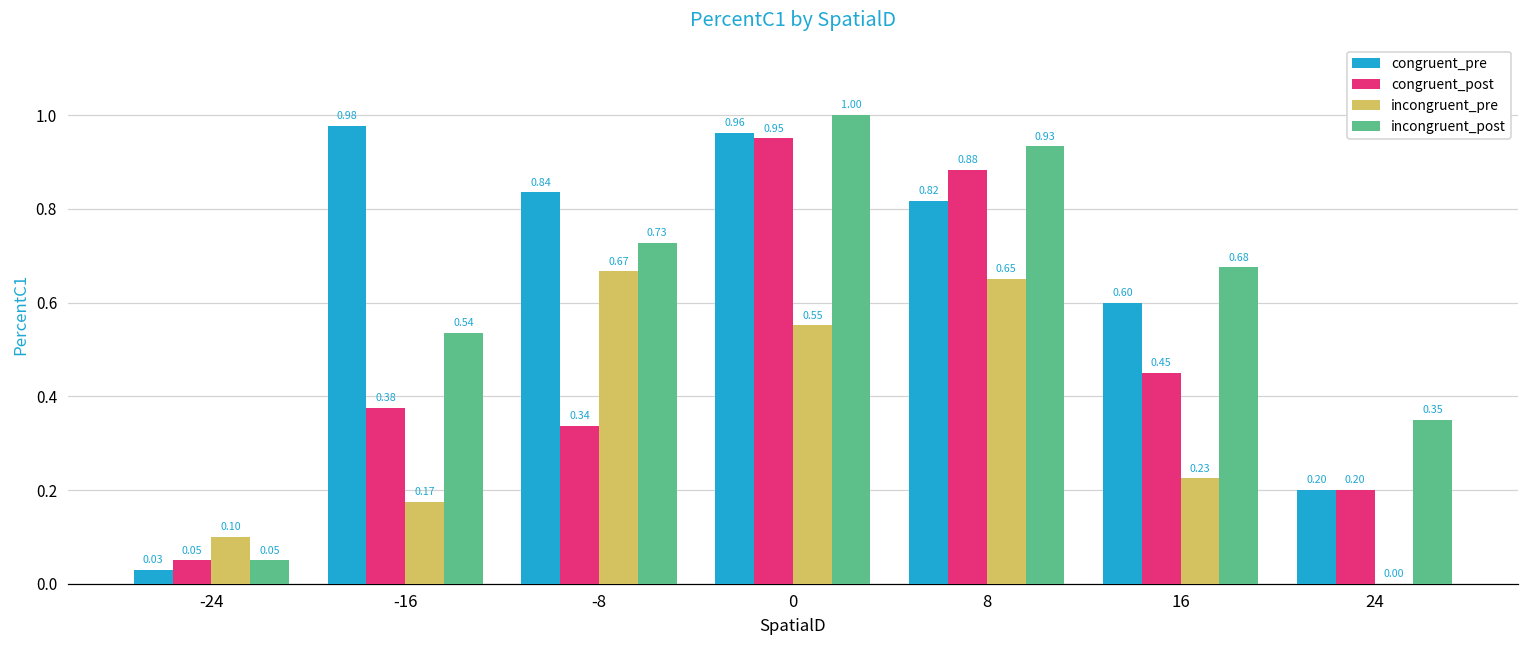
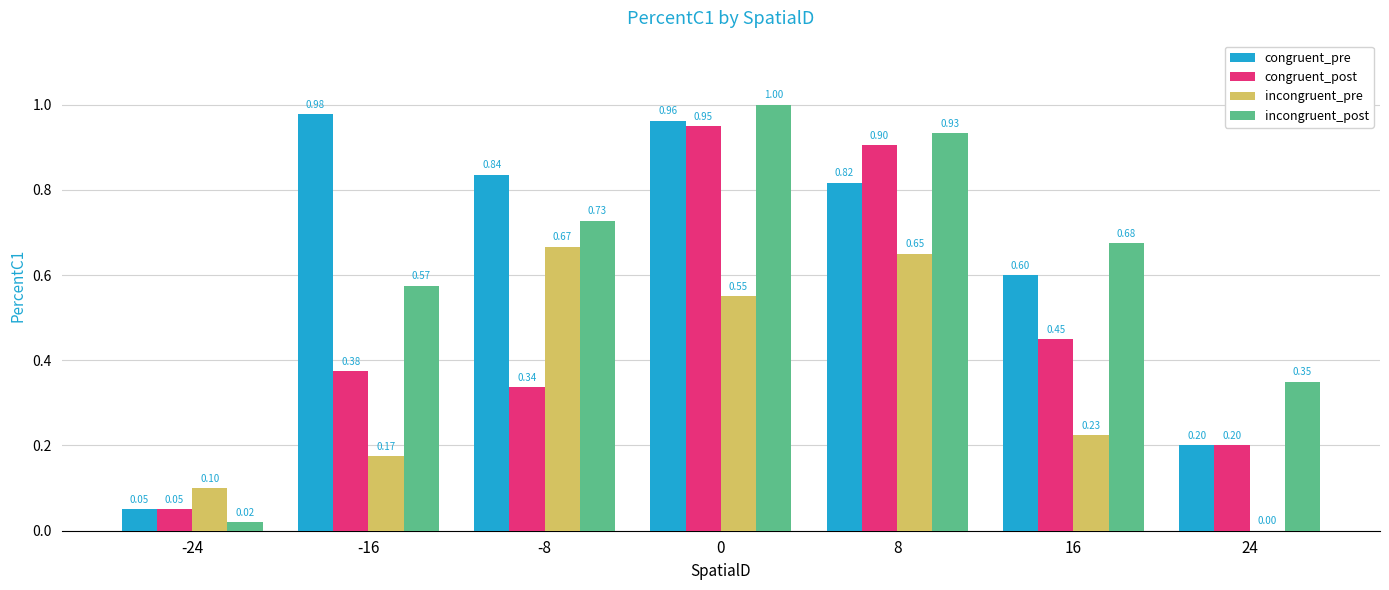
  {
    "congruent_pre": {
-     "-24": 0.03,
+     "-24": 0.05,
      "-16": 0.98,
      "-8": 0.84,
      "0": 0.96,
      "8": 0.82,
      "16": 0.60,
      "24": 0.20
    },
    "congruent_post": {
      "-24": 0.05,
      "-16": 0.38,
      "-8": 0.34,
      "0": 0.95,
-     "8": 0.88,
+     "8": 0.90,
      "16": 0.45,
      "24": 0.20
    },
    "incongruent_pre": {
      "-24": 0.10,
      "-16": 0.17,
      "-8": 0.67,
      "0": 0.55,
      "8": 0.65,
      "16": 0.23,
      "24": 0.00
    },
    "incongruent_post": {
-     "-24": 0.05,
-     "-16": 0.54,
+     "-24": 0.02,
+     "-16": 0.57,
      "-8": 0.73,
      "0": 1.00,
      "8": 0.93,
      "16": 0.68,
      "24": 0.35
    }
  }
